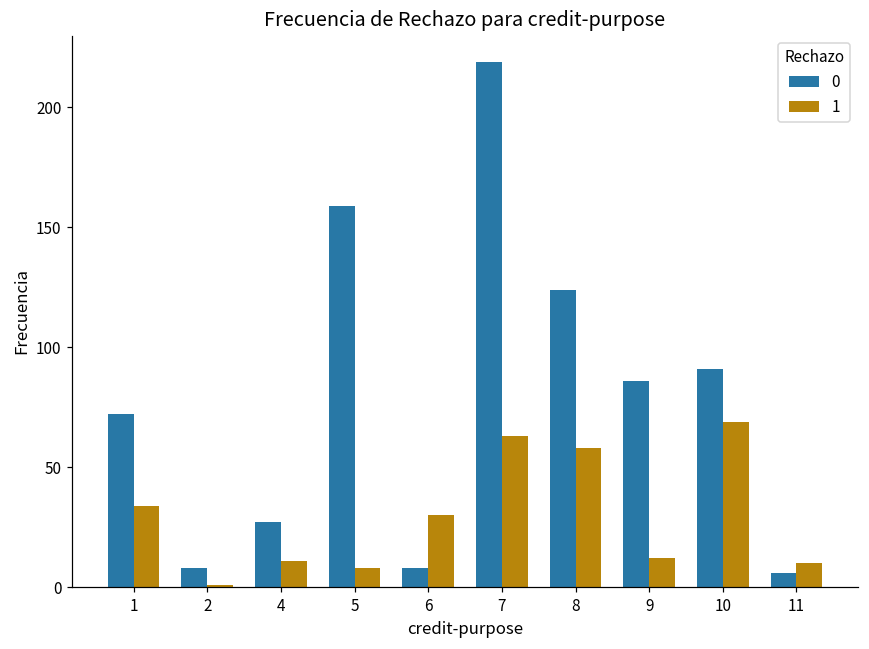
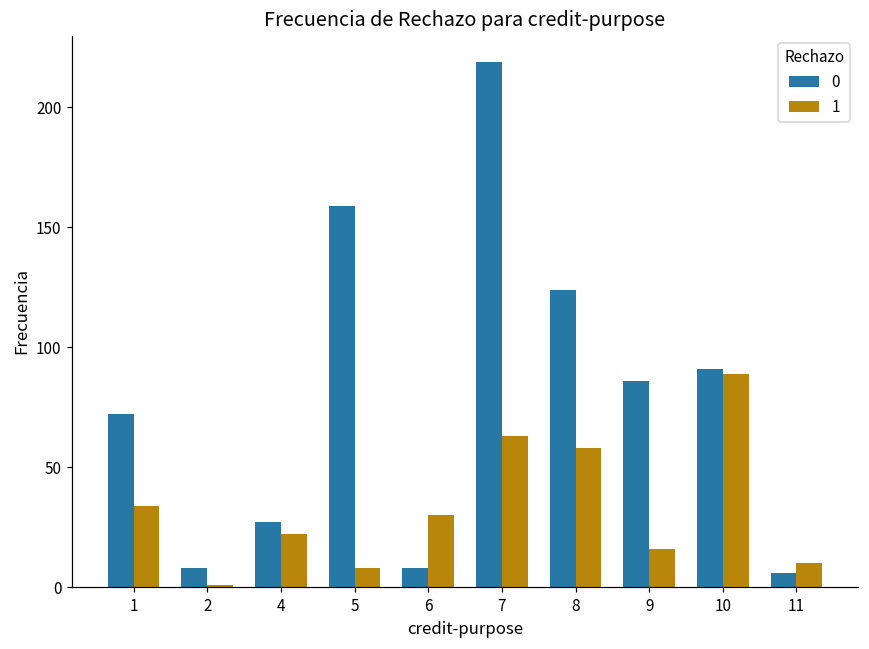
  {
    "0": {
      "1": 72,
      "2": 8,
      "4": 27,
      "5": 159,
      "6": 8,
      "7": 219,
      "8": 124,
      "9": 86,
      "10": 91,
      "11": 6
    },
    "1": {
      "1": 34,
-     "4": 11,
+     "4": 22,
      "5": 8,
      "6": 30,
      "7": 63,
      "8": 58,
-     "9": 12,
-     "10": 69,
+     "9": 16,
+     "10": 89,
      "11": 10
    }
  }
